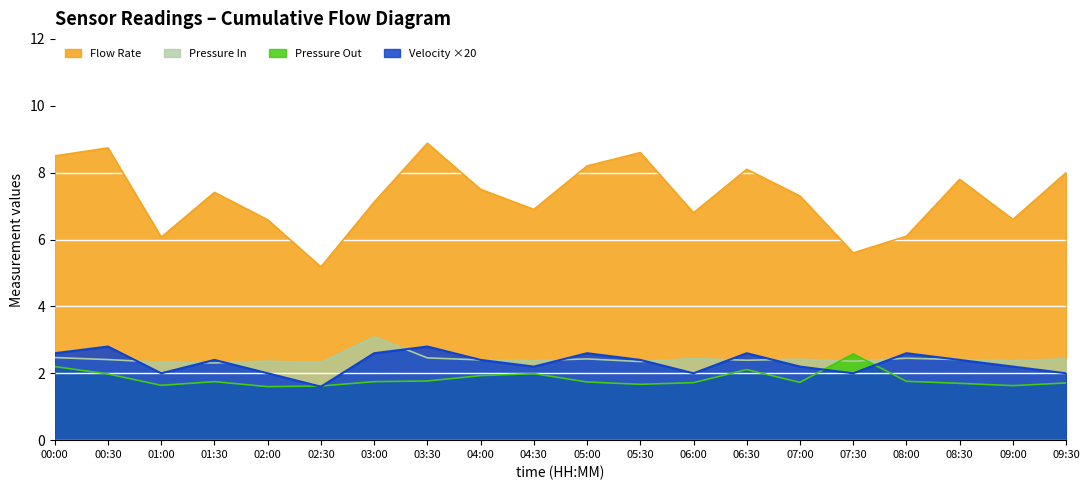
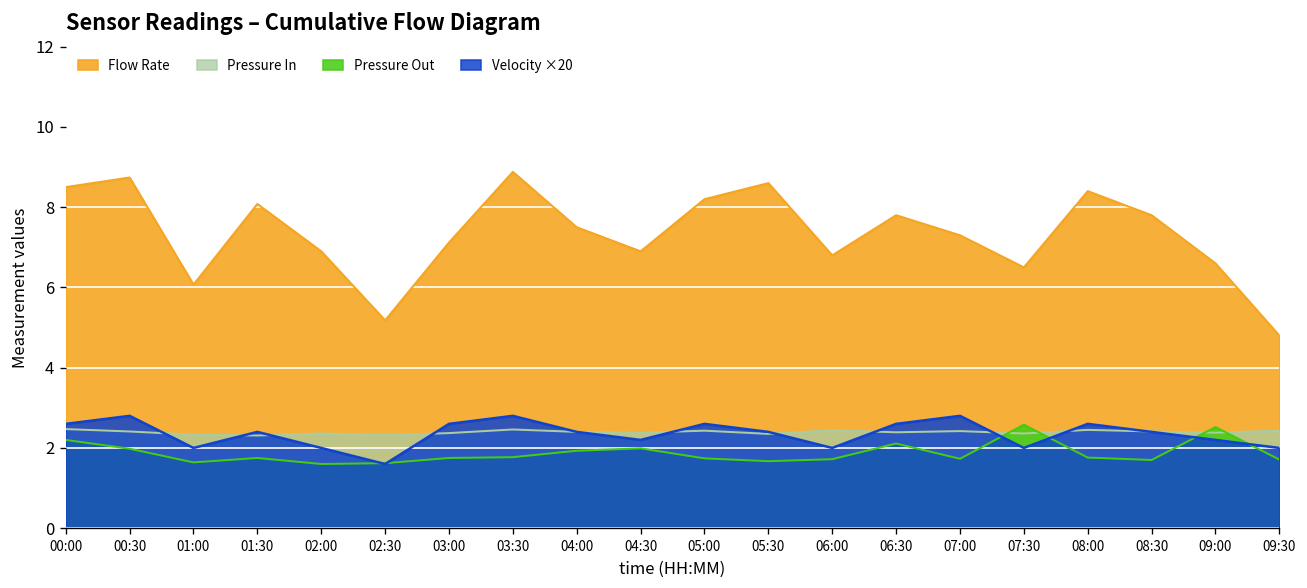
  {
    "Flow Rate": {
      "00:00": 8.5,
      "00:30": 8.7,
      "01:00": 6.1,
-     "01:30": 7.4,
-     "02:00": 6.6,
+     "01:30": 8.1,
+     "02:00": 6.9,
      "02:30": 5.2,
      "03:00": 7.1,
      "03:30": 8.9,
      "04:00": 7.5,
      "04:30": 6.9,
      "05:00": 8.2,
      "05:30": 8.6,
      "06:00": 6.8,
-     "06:30": 8.1,
+     "06:30": 7.8,
      "07:00": 7.3,
-     "07:30": 5.6,
-     "08:00": 6.1,
+     "07:30": 6.5,
+     "08:00": 8.4,
      "08:30": 7.8,
      "09:00": 6.6,
-     "09:30": 8.0
+     "09:30": 4.8
    },
    "Pressure In": {
      "00:00": 2.5,
      "00:30": 2.4,
      "01:00": 2.3,
      "01:30": 2.3,
      "02:00": 2.4,
      "02:30": 2.3,
-     "03:00": 3.1,
+     "03:00": 2.4,
      "03:30": 2.5,
      "04:30": 2.4,
      "05:00": 2.4,
      "06:00": 2.4,
      "06:30": 2.4,
      "07:00": 2.4,
      "07:30": 2.4,
      "08:00": 2.5,
      "09:00": 2.4,
      "09:30": 2.4
    },
    "Pressure Out": {
      "00:00": 2.2,
      "00:30": 2.0,
      "01:00": 1.6,
      "01:30": 1.8,
      "02:00": 1.6,
      "03:00": 1.8,
      "03:30": 1.8,
      "04:00": 1.9,
      "04:30": 2.0,
      "05:00": 1.7,
      "05:30": 1.7,
      "06:00": 1.7,
      "06:30": 2.1,
      "07:00": 1.7,
      "07:30": 2.6,
      "08:00": 1.8,
      "08:30": 1.7,
-     "09:00": 1.6,
+     "09:00": 2.5,
      "09:30": 1.7
    },
    "Velocity ×20": {
      "00:00": 2.6,
      "00:30": 2.8,
      "01:00": 2.0,
      "01:30": 2.4,
      "02:00": 2.0,
      "03:00": 2.6,
      "03:30": 2.8,
      "04:30": 2.2,
      "05:00": 2.6,
      "06:00": 2.0,
      "06:30": 2.6,
-     "07:00": 2.2,
+     "07:00": 2.8,
      "07:30": 2.0,
      "08:00": 2.6,
      "09:00": 2.2,
      "09:30": 2.0
    }
  }
